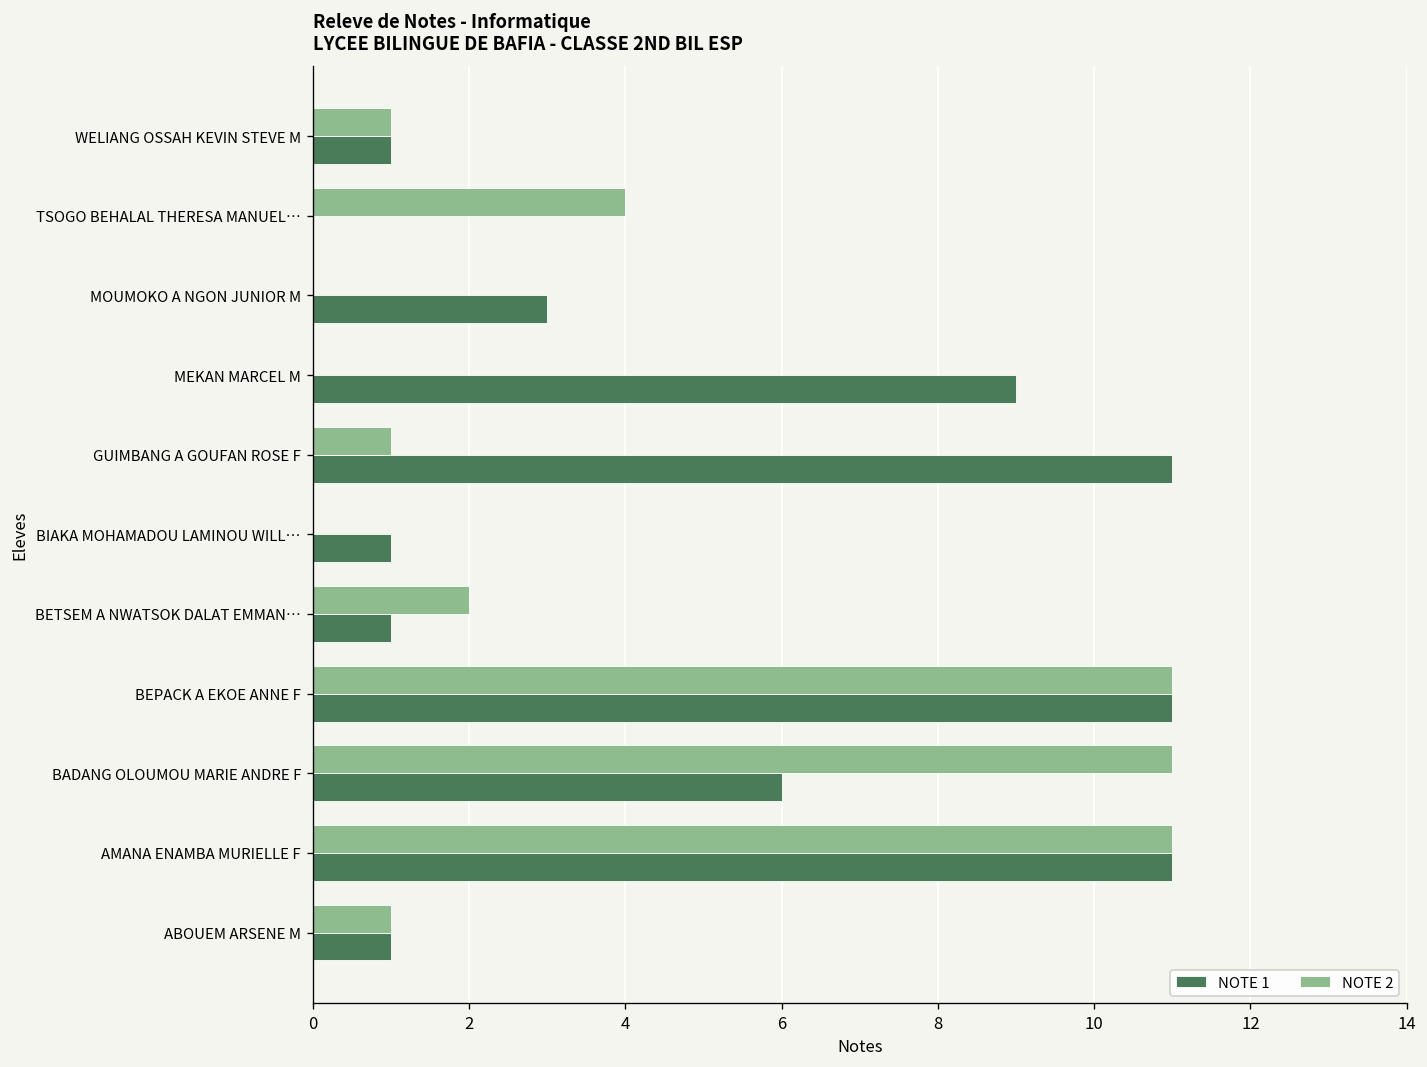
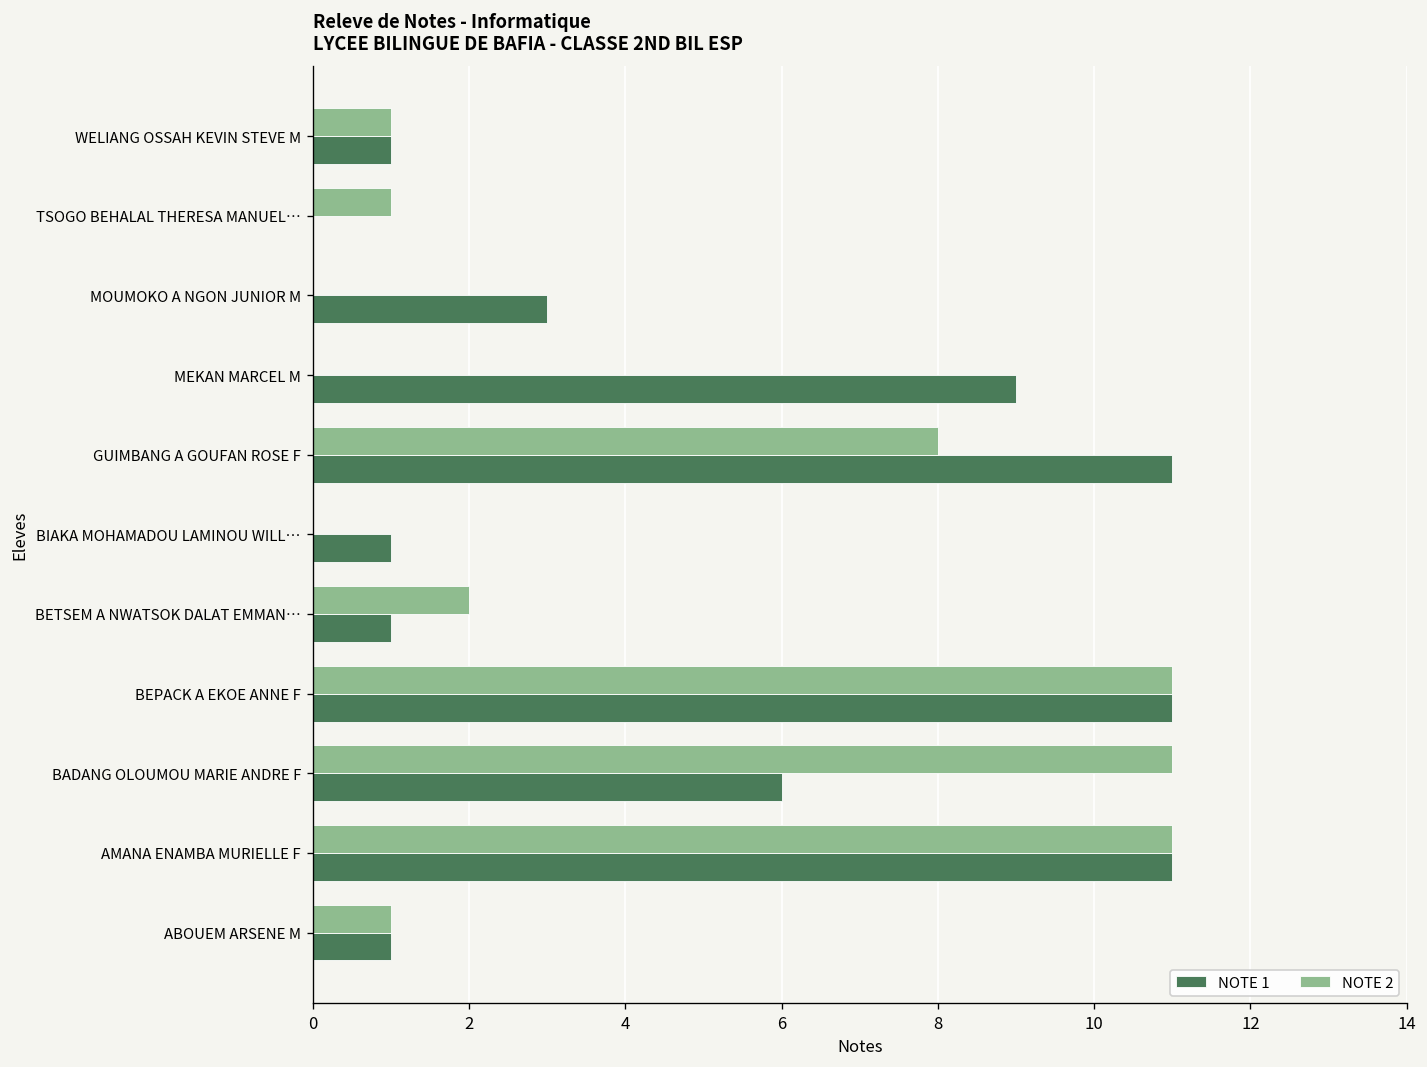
  {
    "NOTE 1": {
      "WELIANG OSSAH KEVIN STEVE M": 1,
      "TSOGO BEHALAL THERESA MANUEL…": 0,
      "MOUMOKO A NGON JUNIOR M": 3,
      "MEKAN MARCEL M": 9,
      "GUIMBANG A GOUFAN ROSE F": 11,
      "BIAKA MOHAMADOU LAMINOU WILL…": 1,
      "BETSEM A NWATSOK DALAT EMMAN…": 1,
      "BEPACK A EKOE ANNE F": 11,
      "BADANG OLOUMOU MARIE ANDRE F": 6,
      "AMANA ENAMBA MURIELLE F": 11,
      "ABOUEM ARSENE M": 1
    },
    "NOTE 2": {
      "WELIANG OSSAH KEVIN STEVE M": 1,
-     "TSOGO BEHALAL THERESA MANUEL…": 4,
+     "TSOGO BEHALAL THERESA MANUEL…": 1,
      "MOUMOKO A NGON JUNIOR M": 0,
      "MEKAN MARCEL M": 0,
-     "GUIMBANG A GOUFAN ROSE F": 1,
+     "GUIMBANG A GOUFAN ROSE F": 8,
      "BIAKA MOHAMADOU LAMINOU WILL…": 0,
      "BETSEM A NWATSOK DALAT EMMAN…": 2,
      "BEPACK A EKOE ANNE F": 11,
      "BADANG OLOUMOU MARIE ANDRE F": 11,
      "AMANA ENAMBA MURIELLE F": 11,
      "ABOUEM ARSENE M": 1
    }
  }
